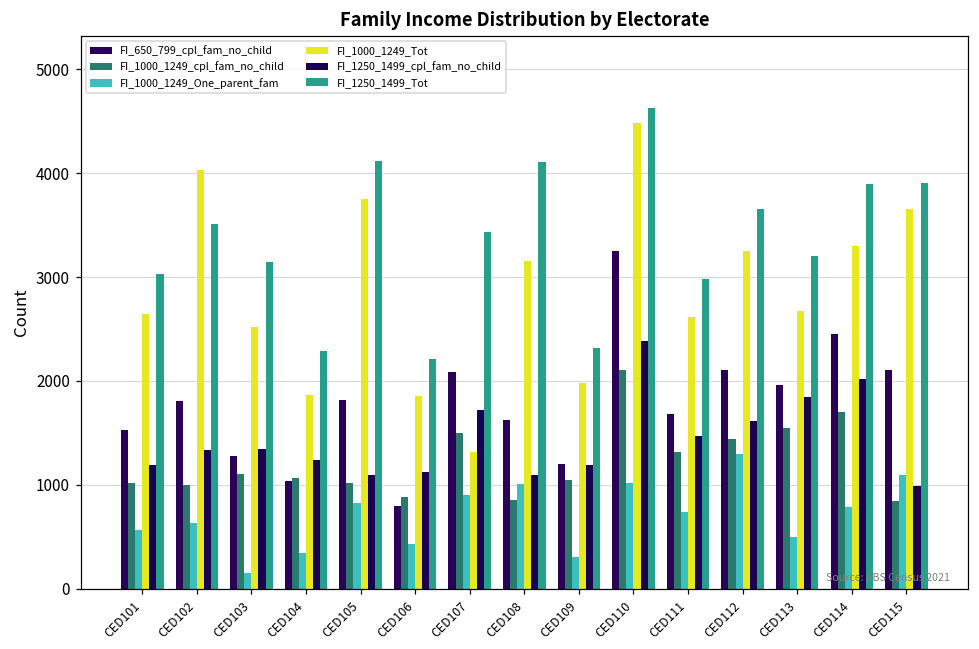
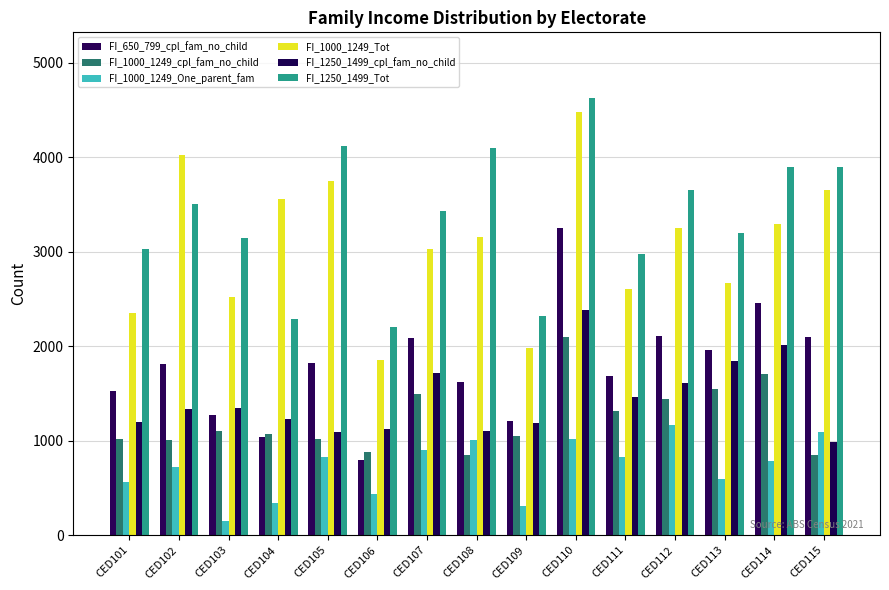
  {
    "FI_1000_1249_One_parent_fam": {
      "CED101": 600,
-     "CED102": 600,
+     "CED102": 700,
      "CED103": 200,
      "CED104": 300,
      "CED105": 800,
      "CED106": 400,
      "CED107": 900,
      "CED108": 1000,
      "CED109": 300,
      "CED110": 1000,
-     "CED111": 700,
-     "CED112": 1300,
-     "CED113": 500,
+     "CED111": 800,
+     "CED112": 1200,
+     "CED113": 600,
      "CED114": 800,
      "CED115": 1100
    },
    "FI_1000_1249_Tot": {
-     "CED101": 2600,
+     "CED101": 2300,
      "CED102": 4000,
      "CED103": 2500,
-     "CED104": 1900,
+     "CED104": 3600,
      "CED105": 3800,
      "CED106": 1900,
-     "CED107": 1300,
+     "CED107": 3000,
      "CED108": 3200,
      "CED109": 2000,
      "CED110": 4500,
      "CED111": 2600,
      "CED112": 3200,
      "CED113": 2700,
      "CED114": 3300,
      "CED115": 3700
    }
  }
